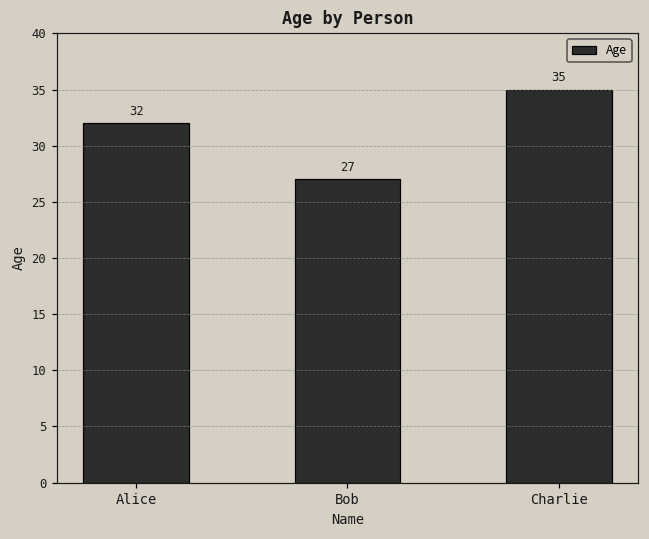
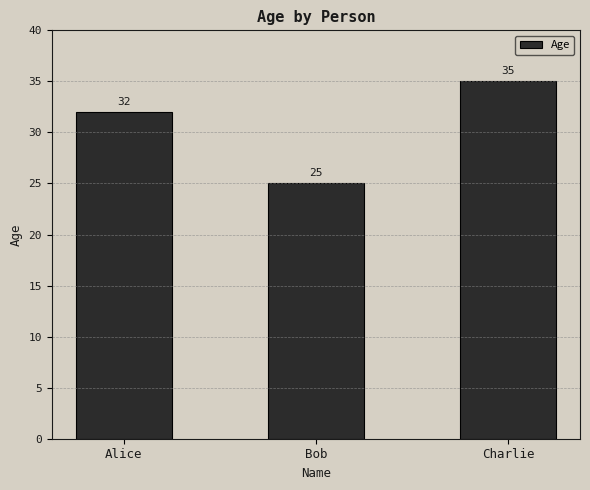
  {
    "Alice": 32,
-   "Bob": 27,
+   "Bob": 25,
    "Charlie": 35
  }
